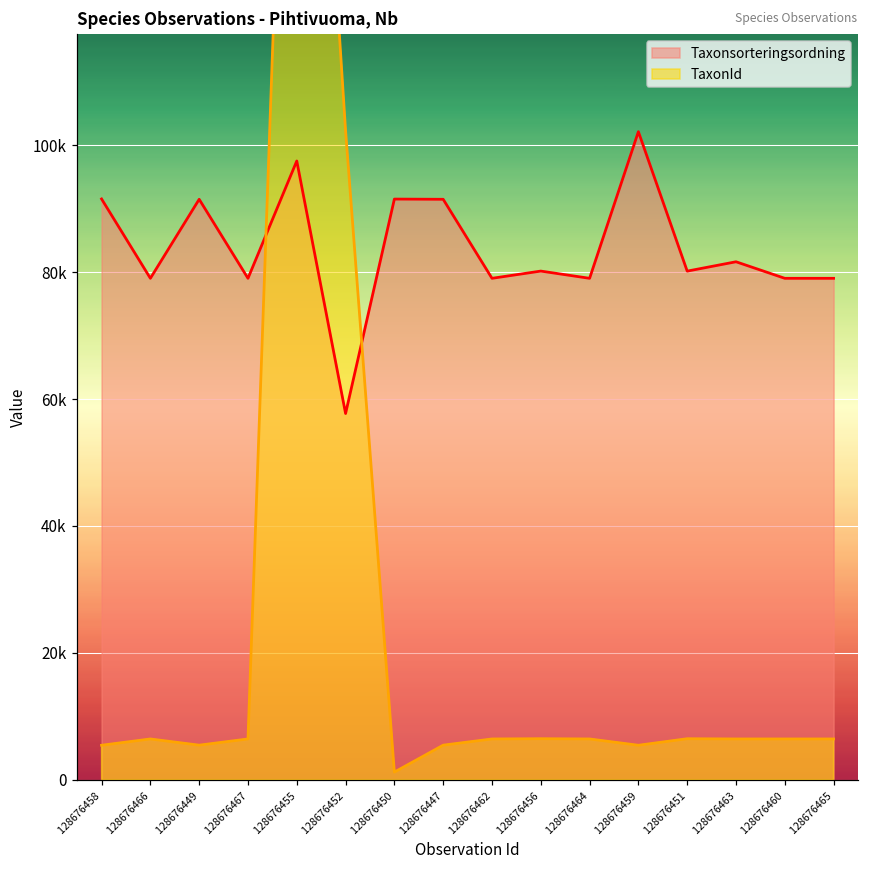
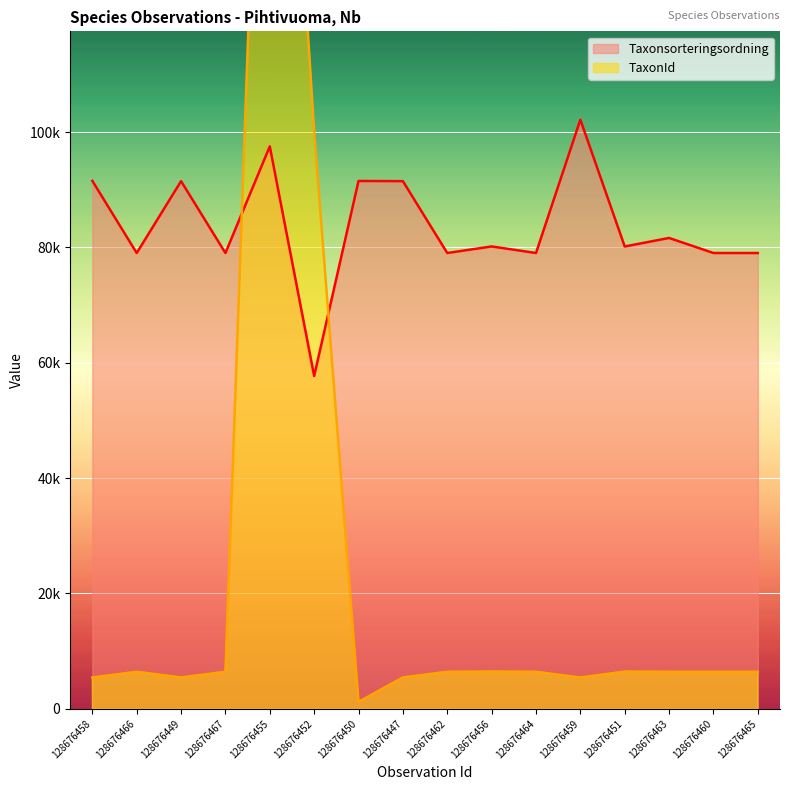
  {
    "Taxonsorteringsordning": {
      "128676458": 92000,
      "128676466": 79000,
      "128676449": 91000,
      "128676467": 79000,
      "128676455": 98000,
      "128676452": 58000,
      "128676450": 92000,
      "128676447": 91000,
      "128676462": 79000,
      "128676456": 80000,
      "128676464": 79000,
      "128676459": 102000,
      "128676451": 80000,
      "128676463": 82000,
      "128676460": 79000,
      "128676465": 79000
    },
    "TaxonId": {
      "128676458": 5000,
      "128676466": 6000,
      "128676449": 5000,
      "128676467": 6000,
-     "128676452": 102000,
+     "128676452": 100000,
      "128676450": 1000,
      "128676447": 5000,
      "128676462": 6000,
      "128676456": 6000,
      "128676464": 6000,
      "128676459": 5000,
      "128676451": 6000,
      "128676463": 6000,
      "128676460": 6000,
      "128676465": 6000
    }
  }
